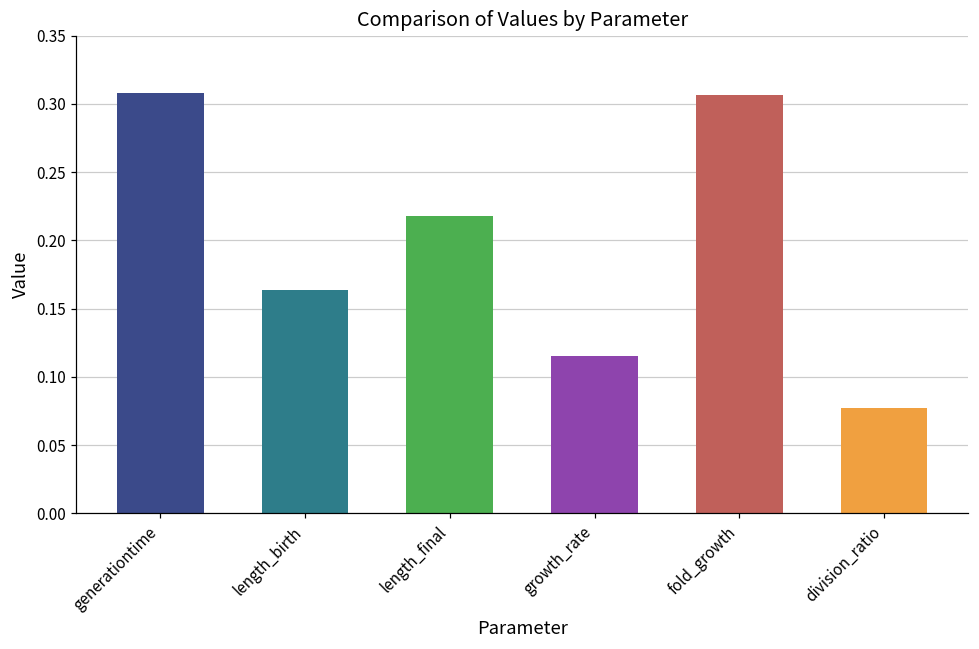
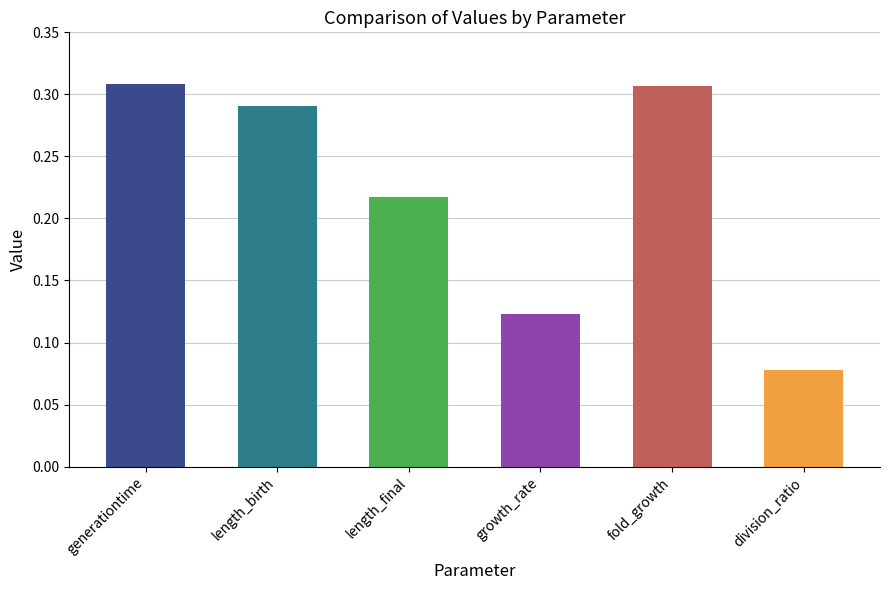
  {
    "generationtime": 0.308,
-   "length_birth": 0.163,
+   "length_birth": 0.291,
    "length_final": 0.217,
-   "growth_rate": 0.116,
+   "growth_rate": 0.123,
    "fold_growth": 0.307,
    "division_ratio": 0.077
  }
